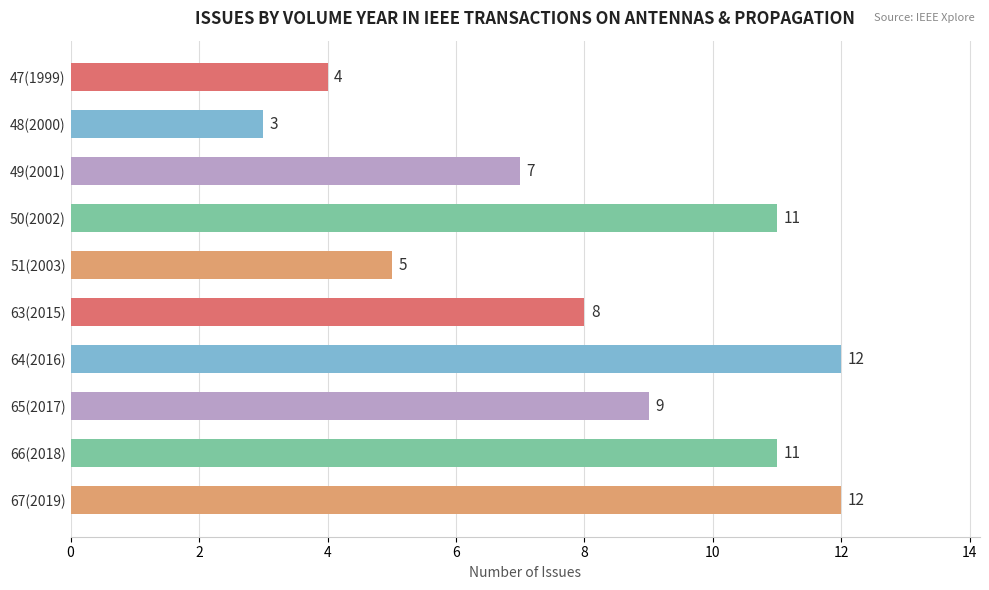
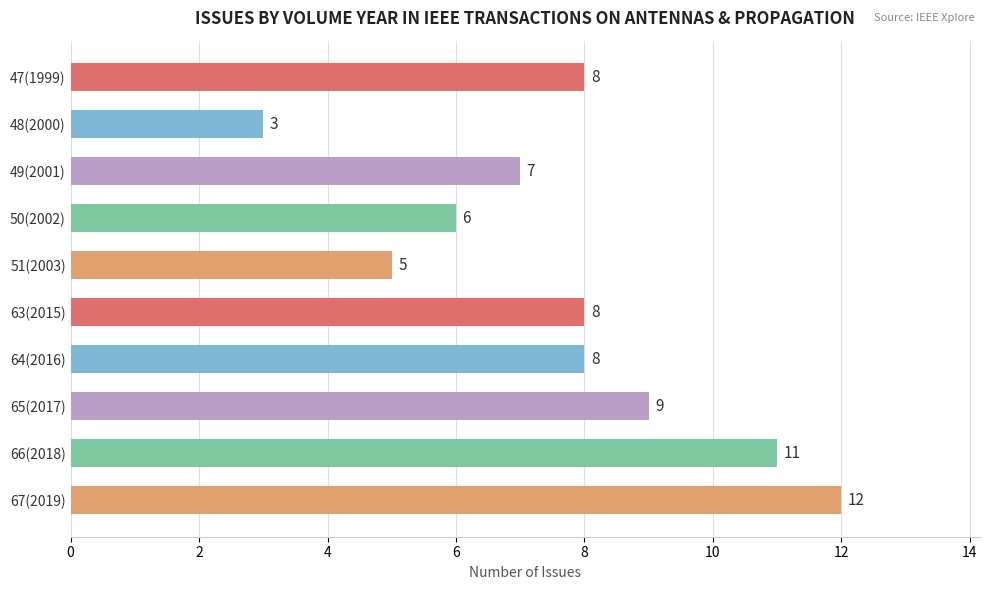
  {
-   "47(1999)": 4,
+   "47(1999)": 8,
    "48(2000)": 3,
    "49(2001)": 7,
-   "50(2002)": 11,
+   "50(2002)": 6,
    "51(2003)": 5,
    "63(2015)": 8,
-   "64(2016)": 12,
+   "64(2016)": 8,
    "65(2017)": 9,
    "66(2018)": 11,
    "67(2019)": 12
  }
